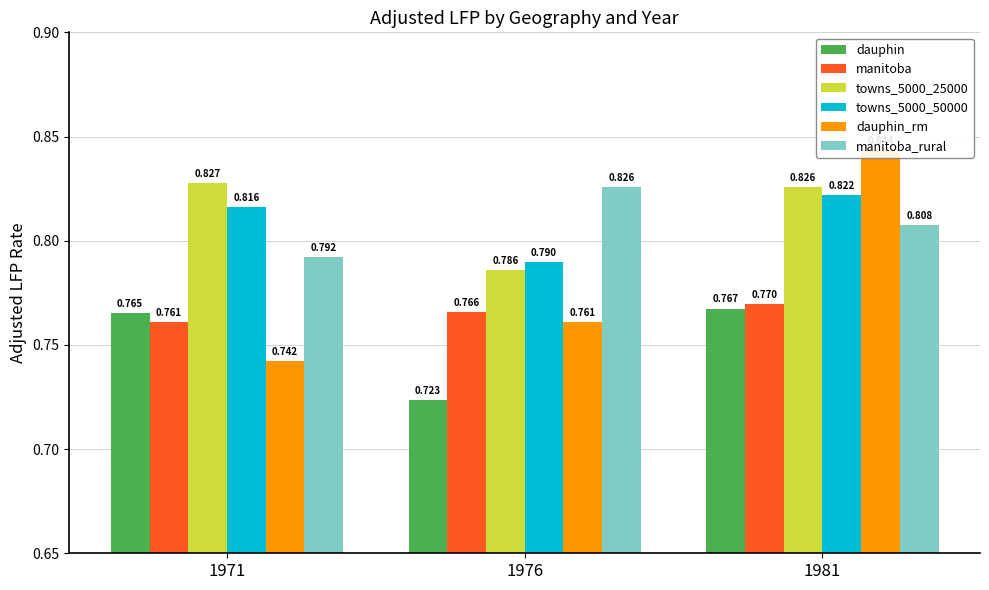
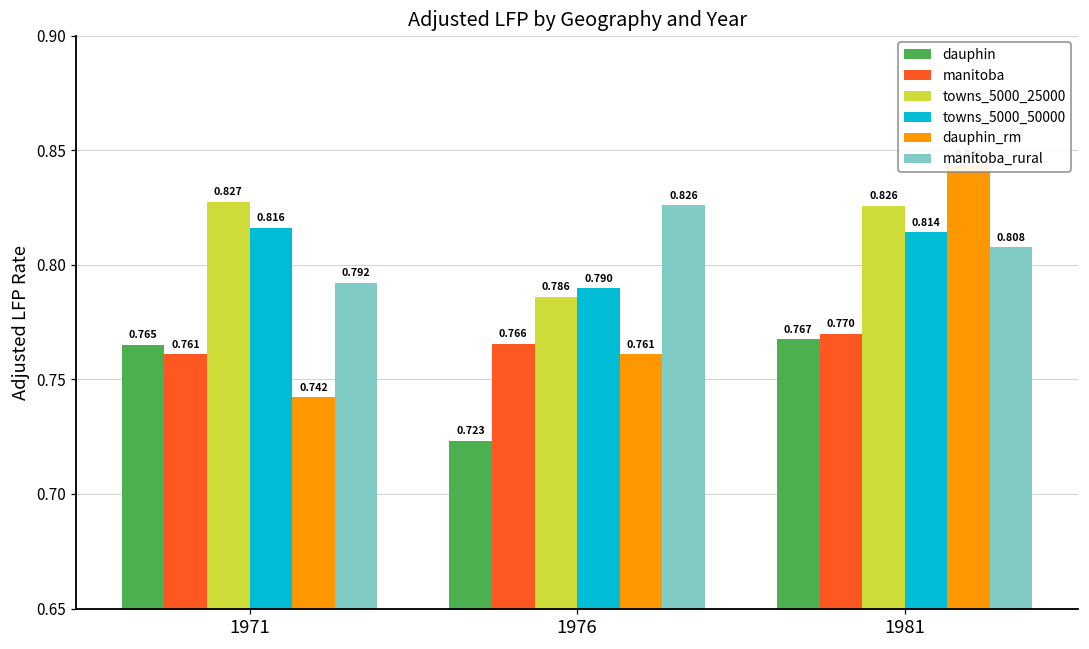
  {
    "dauphin": {
      "1971": 0.765,
      "1976": 0.723,
      "1981": 0.767
    },
    "manitoba": {
      "1971": 0.761,
      "1976": 0.766,
      "1981": 0.770
    },
    "towns_5000_25000": {
      "1971": 0.827,
      "1976": 0.786,
      "1981": 0.826
    },
    "towns_5000_50000": {
      "1971": 0.816,
      "1976": 0.790,
-     "1981": 0.822
+     "1981": 0.814
    },
    "dauphin_rm": {
      "1971": 0.742,
      "1976": 0.761
    },
    "manitoba_rural": {
      "1971": 0.792,
      "1976": 0.826,
      "1981": 0.808
    }
  }
